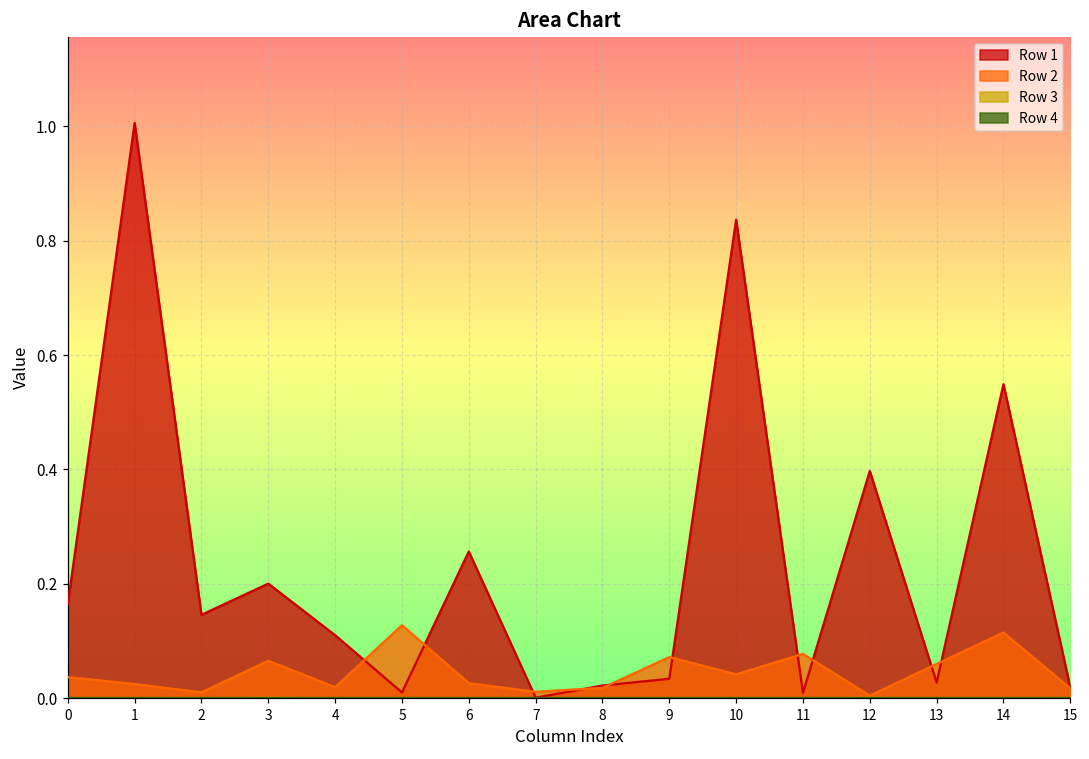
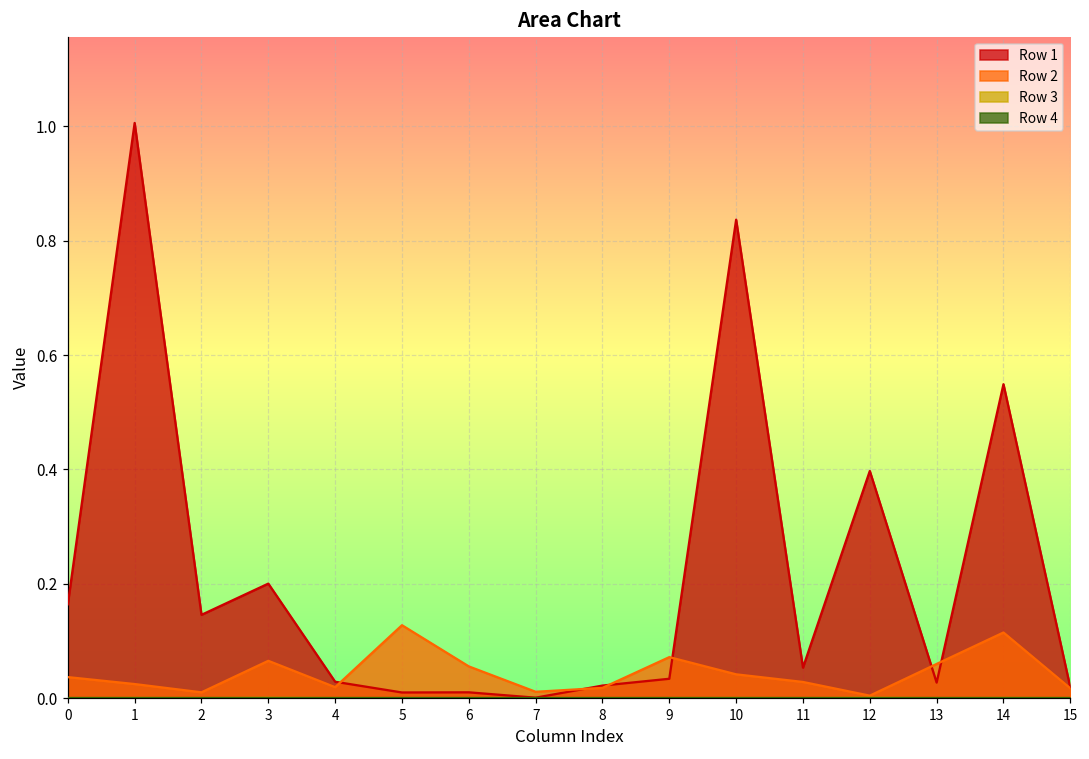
  {
    "Row 1": {
      "0": 0.16,
      "1": 1.01,
      "2": 0.15,
      "3": 0.20,
-     "4": 0.11,
+     "4": 0.03,
      "5": 0.01,
-     "6": 0.26,
+     "6": 0.01,
      "9": 0.03,
      "10": 0.84,
-     "11": 0.01,
+     "11": 0.05,
      "12": 0.40,
      "13": 0.03,
      "14": 0.55
    },
    "Row 2": {
      "0": 0.04,
      "1": 0.02,
      "2": 0.01,
      "3": 0.07,
      "4": 0.02,
      "5": 0.13,
-     "6": 0.03,
+     "6": 0.06,
      "7": 0.01,
      "9": 0.07,
      "10": 0.04,
-     "11": 0.08,
+     "11": 0.03,
      "13": 0.06,
      "14": 0.11
    }
  }
